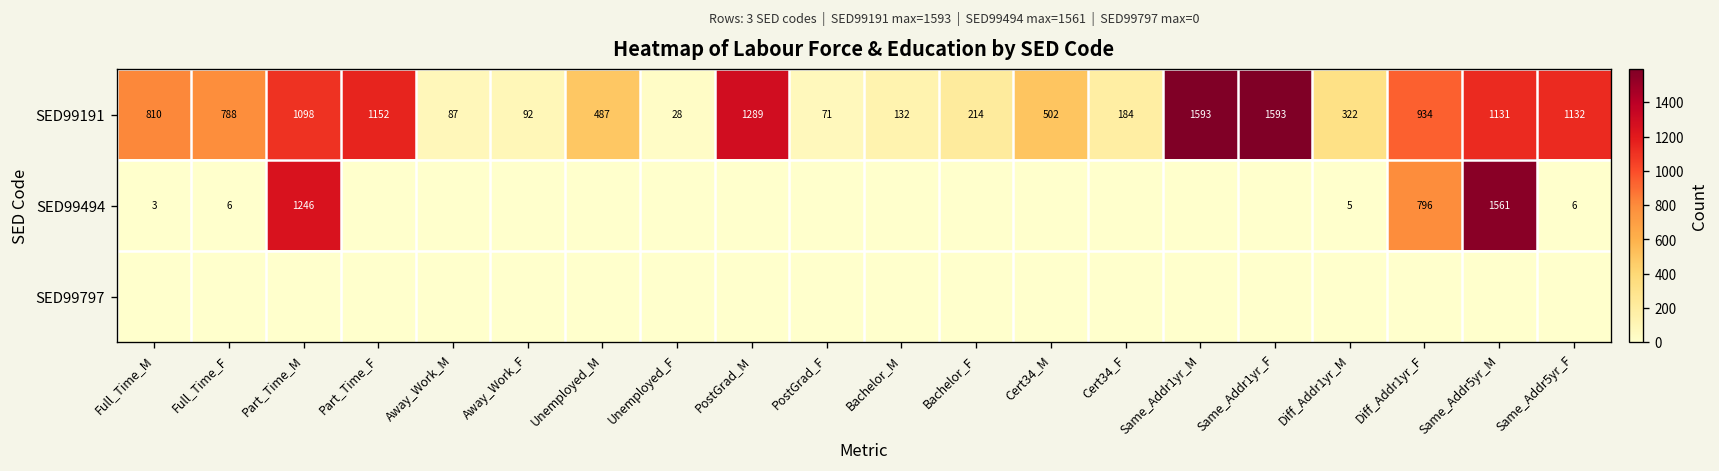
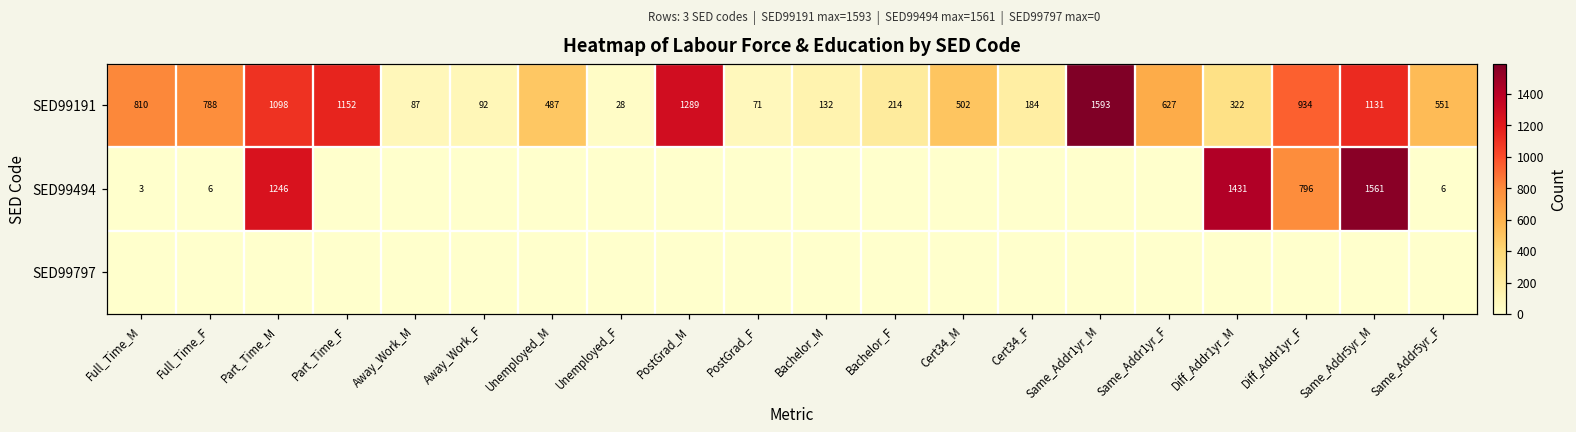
  {
    "SED99191": {
      "Full_Time_M": 810,
      "Full_Time_F": 788,
      "Part_Time_M": 1098,
      "Part_Time_F": 1152,
      "Away_Work_M": 87,
      "Away_Work_F": 92,
      "Unemployed_M": 487,
      "Unemployed_F": 28,
      "PostGrad_M": 1289,
      "PostGrad_F": 71,
      "Bachelor_M": 132,
      "Bachelor_F": 214,
      "Cert34_M": 502,
      "Cert34_F": 184,
      "Same_Addr1yr_M": 1593,
-     "Same_Addr1yr_F": 1593,
+     "Same_Addr1yr_F": 627,
      "Diff_Addr1yr_M": 322,
      "Diff_Addr1yr_F": 934,
      "Same_Addr5yr_M": 1131,
-     "Same_Addr5yr_F": 1132
+     "Same_Addr5yr_F": 551
    },
    "SED99494": {
      "Full_Time_M": 3,
      "Full_Time_F": 6,
      "Part_Time_M": 1246,
-     "Diff_Addr1yr_M": 5,
+     "Diff_Addr1yr_M": 1431,
      "Diff_Addr1yr_F": 796,
      "Same_Addr5yr_M": 1561,
      "Same_Addr5yr_F": 6
    }
  }
